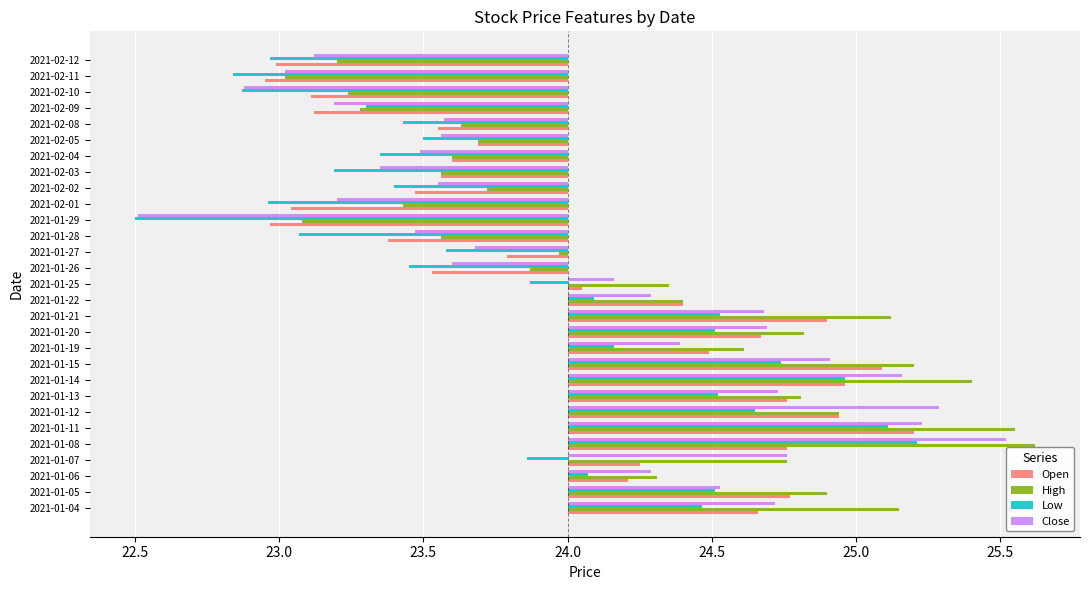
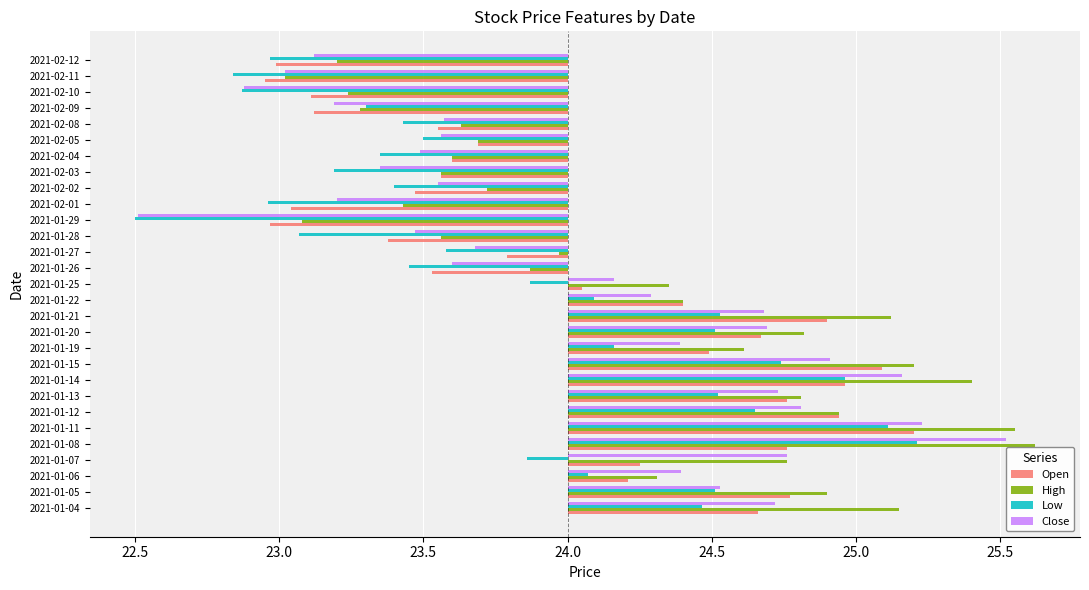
  {
    "Open": {
      "2021-02-12": 22.99,
      "2021-02-11": 22.95,
      "2021-02-10": 23.11,
      "2021-02-09": 23.12,
      "2021-02-08": 23.55,
      "2021-02-05": 23.69,
      "2021-02-04": 23.60,
      "2021-02-03": 23.56,
      "2021-02-02": 23.47,
      "2021-02-01": 23.04,
      "2021-01-29": 22.97,
      "2021-01-28": 23.38,
      "2021-01-27": 23.79,
      "2021-01-26": 23.53,
      "2021-01-25": 24.05,
      "2021-01-22": 24.40,
      "2021-01-21": 24.90,
      "2021-01-20": 24.67,
      "2021-01-19": 24.49,
      "2021-01-15": 25.09,
      "2021-01-14": 24.96,
      "2021-01-13": 24.76,
      "2021-01-12": 24.94,
      "2021-01-11": 25.20,
      "2021-01-08": 24.76,
      "2021-01-07": 24.25,
      "2021-01-06": 24.21,
      "2021-01-05": 24.77,
      "2021-01-04": 24.66
    },
    "High": {
      "2021-02-12": 23.20,
      "2021-02-11": 23.02,
      "2021-02-10": 23.24,
      "2021-02-09": 23.28,
      "2021-02-08": 23.63,
      "2021-02-05": 23.69,
      "2021-02-04": 23.60,
      "2021-02-03": 23.56,
      "2021-02-02": 23.72,
      "2021-02-01": 23.43,
      "2021-01-29": 23.08,
      "2021-01-28": 23.56,
      "2021-01-27": 23.97,
      "2021-01-26": 23.87,
      "2021-01-25": 24.35,
      "2021-01-22": 24.40,
      "2021-01-21": 25.12,
      "2021-01-20": 24.82,
      "2021-01-19": 24.61,
      "2021-01-15": 25.20,
      "2021-01-14": 25.40,
      "2021-01-13": 24.81,
      "2021-01-12": 24.94,
      "2021-01-11": 25.55,
      "2021-01-08": 25.62,
      "2021-01-07": 24.76,
      "2021-01-06": 24.31,
      "2021-01-05": 24.90,
      "2021-01-04": 25.15
    },
    "Low": {
      "2021-02-12": 22.97,
      "2021-02-11": 22.84,
      "2021-02-10": 22.87,
      "2021-02-09": 23.30,
      "2021-02-08": 23.43,
      "2021-02-05": 23.50,
      "2021-02-04": 23.35,
      "2021-02-03": 23.19,
      "2021-02-02": 23.40,
      "2021-02-01": 22.96,
      "2021-01-29": 22.50,
      "2021-01-28": 23.07,
      "2021-01-27": 23.58,
      "2021-01-26": 23.45,
      "2021-01-25": 23.87,
      "2021-01-22": 24.09,
      "2021-01-21": 24.53,
      "2021-01-20": 24.51,
      "2021-01-19": 24.16,
      "2021-01-15": 24.74,
      "2021-01-14": 24.96,
      "2021-01-13": 24.52,
      "2021-01-12": 24.65,
      "2021-01-11": 25.11,
      "2021-01-08": 25.21,
      "2021-01-07": 23.86,
      "2021-01-06": 24.07,
      "2021-01-05": 24.51,
      "2021-01-04": 24.47
    },
    "Close": {
      "2021-02-12": 23.12,
      "2021-02-11": 23.02,
      "2021-02-10": 22.88,
      "2021-02-09": 23.19,
      "2021-02-08": 23.57,
      "2021-02-05": 23.56,
      "2021-02-04": 23.49,
      "2021-02-03": 23.35,
      "2021-02-02": 23.55,
      "2021-02-01": 23.20,
      "2021-01-29": 22.51,
      "2021-01-28": 23.47,
      "2021-01-27": 23.68,
      "2021-01-26": 23.60,
      "2021-01-25": 24.16,
      "2021-01-22": 24.29,
      "2021-01-21": 24.68,
      "2021-01-20": 24.69,
      "2021-01-19": 24.39,
      "2021-01-15": 24.91,
      "2021-01-14": 25.16,
      "2021-01-13": 24.73,
-     "2021-01-12": 25.29,
+     "2021-01-12": 24.81,
      "2021-01-11": 25.23,
      "2021-01-08": 25.52,
      "2021-01-07": 24.76,
-     "2021-01-06": 24.29,
+     "2021-01-06": 24.39,
      "2021-01-05": 24.53,
      "2021-01-04": 24.72
    }
  }
